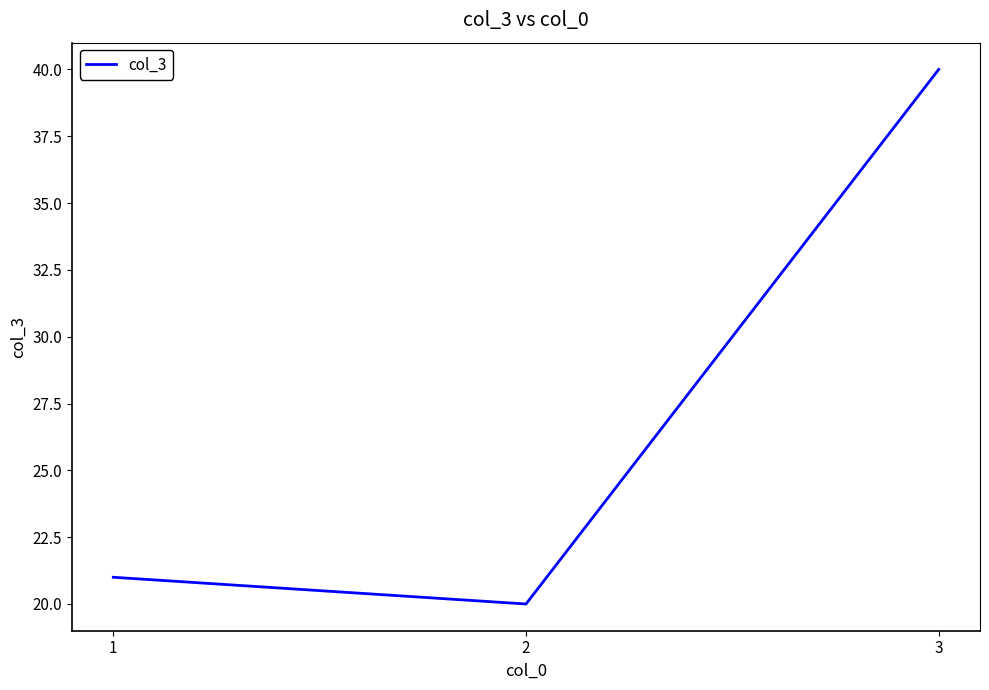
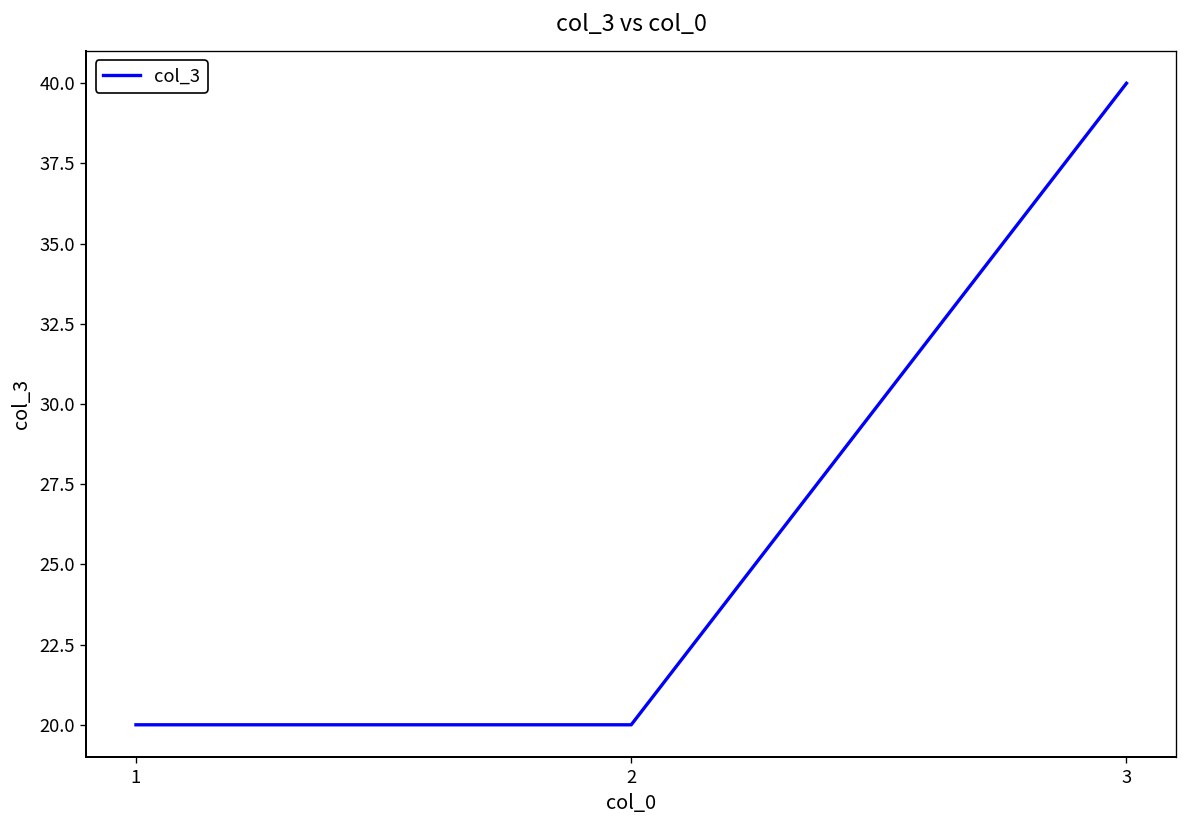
  {
-   "1": 21,
+   "1": 20,
    "2": 20,
    "3": 40
  }
